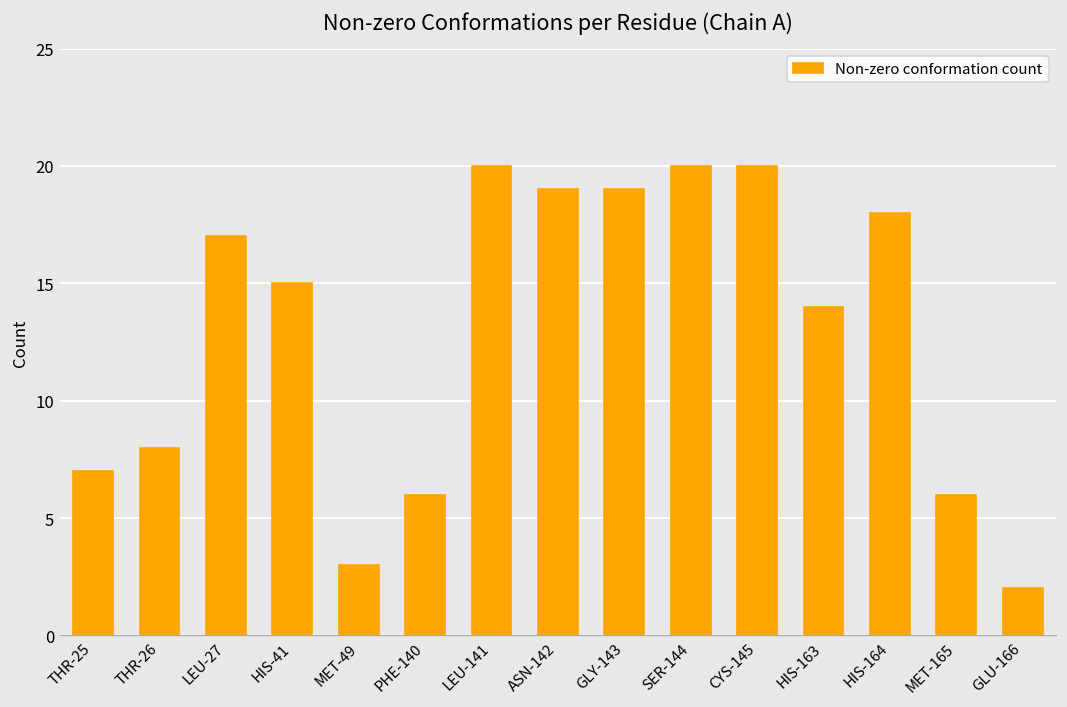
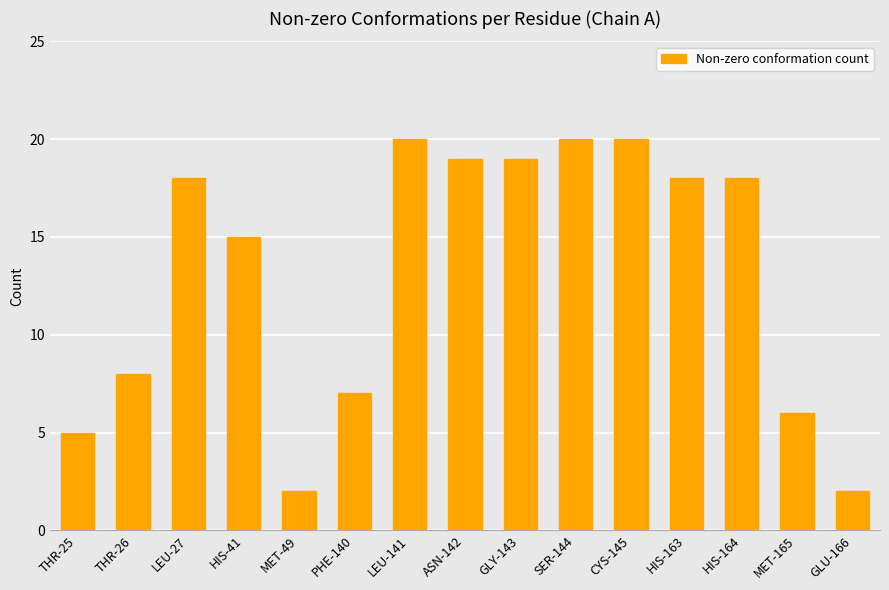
  {
-   "THR-25": 7,
+   "THR-25": 5,
    "THR-26": 8,
-   "LEU-27": 17,
+   "LEU-27": 18,
    "HIS-41": 15,
-   "MET-49": 3,
-   "PHE-140": 6,
+   "MET-49": 2,
+   "PHE-140": 7,
    "LEU-141": 20,
    "ASN-142": 19,
    "GLY-143": 19,
    "SER-144": 20,
    "CYS-145": 20,
-   "HIS-163": 14,
+   "HIS-163": 18,
    "HIS-164": 18,
    "MET-165": 6,
    "GLU-166": 2
  }
